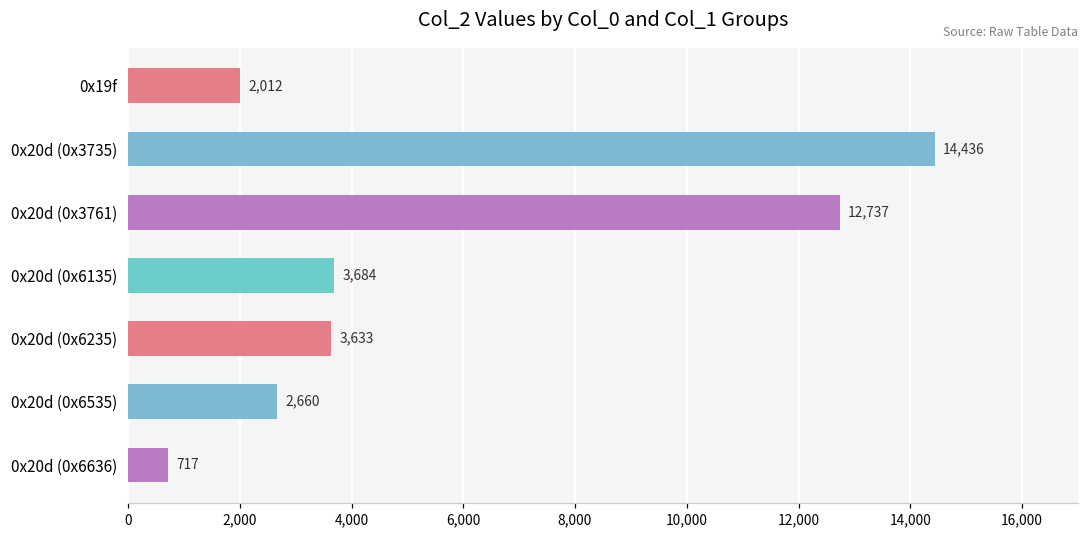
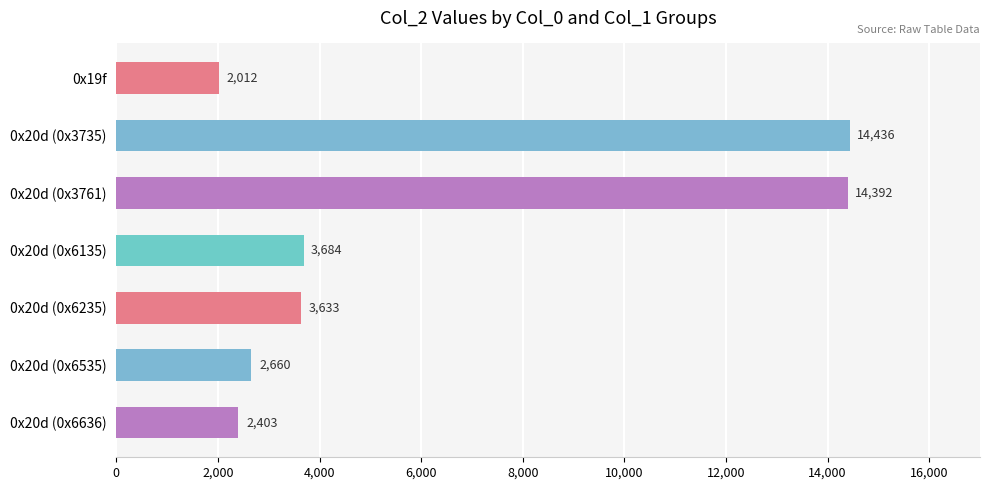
  {
    "0x19f": "2,012",
    "0x20d (0x3735)": "14,436",
-   "0x20d (0x3761)": "12,737",
+   "0x20d (0x3761)": "14,392",
    "0x20d (0x6135)": "3,684",
    "0x20d (0x6235)": "3,633",
    "0x20d (0x6535)": "2,660",
-   "0x20d (0x6636)": "717"
+   "0x20d (0x6636)": "2,403"
  }
